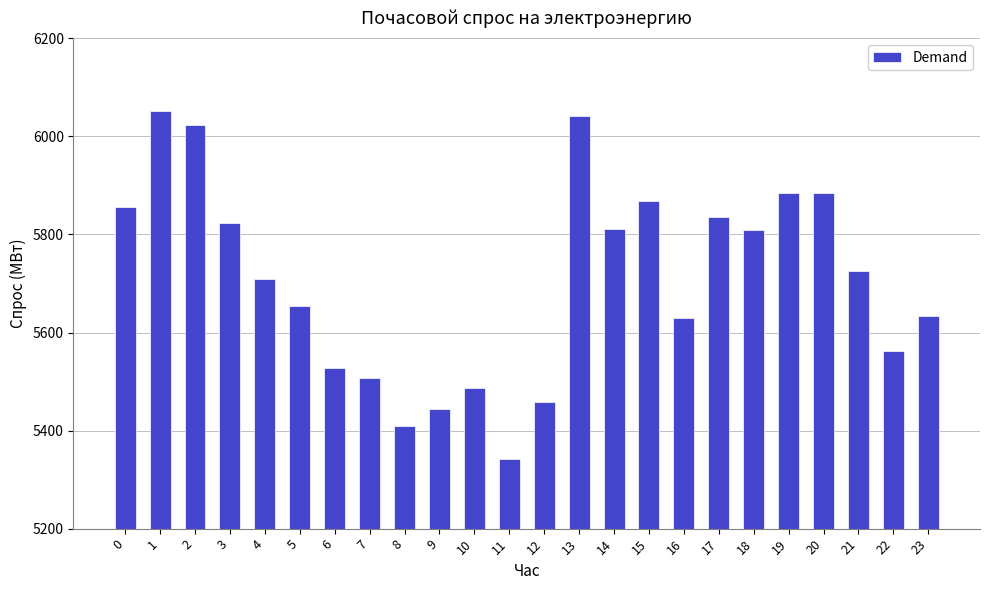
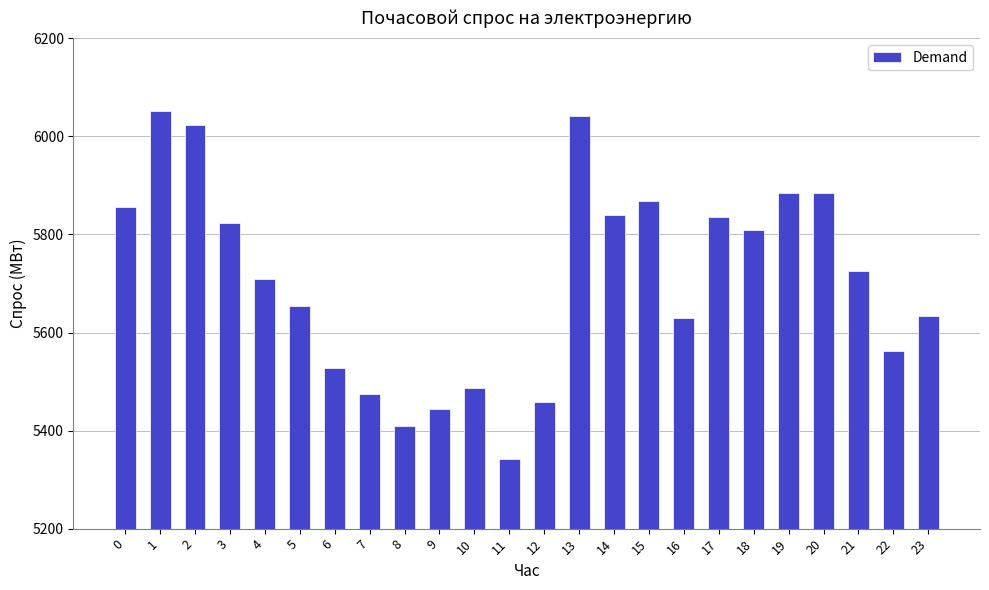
  {
    "0": 5860,
    "1": 6050,
    "2": 6020,
    "3": 5820,
    "4": 5710,
    "5": 5650,
    "6": 5530,
-   "7": 5510,
+   "7": 5470,
    "8": 5410,
    "9": 5450,
    "10": 5490,
    "11": 5340,
    "12": 5460,
    "13": 6040,
-   "14": 5810,
+   "14": 5840,
    "15": 5870,
    "16": 5630,
    "17": 5840,
    "18": 5810,
    "19": 5880,
    "20": 5880,
    "21": 5730,
    "22": 5560,
    "23": 5630
  }
